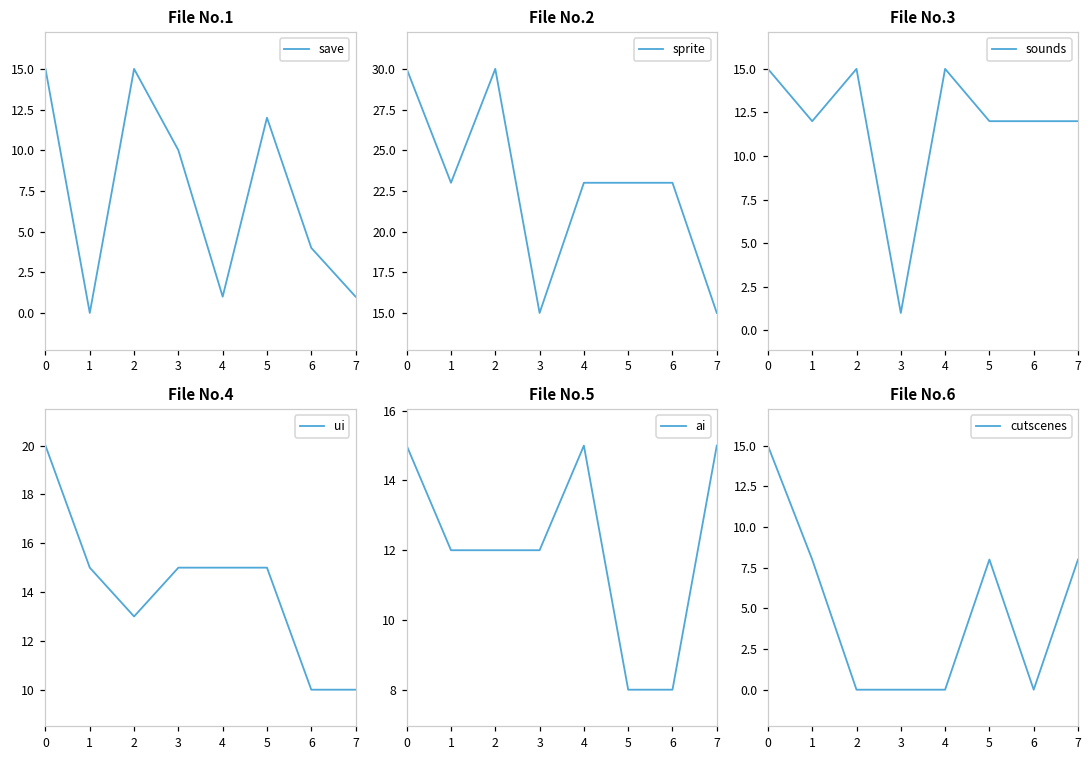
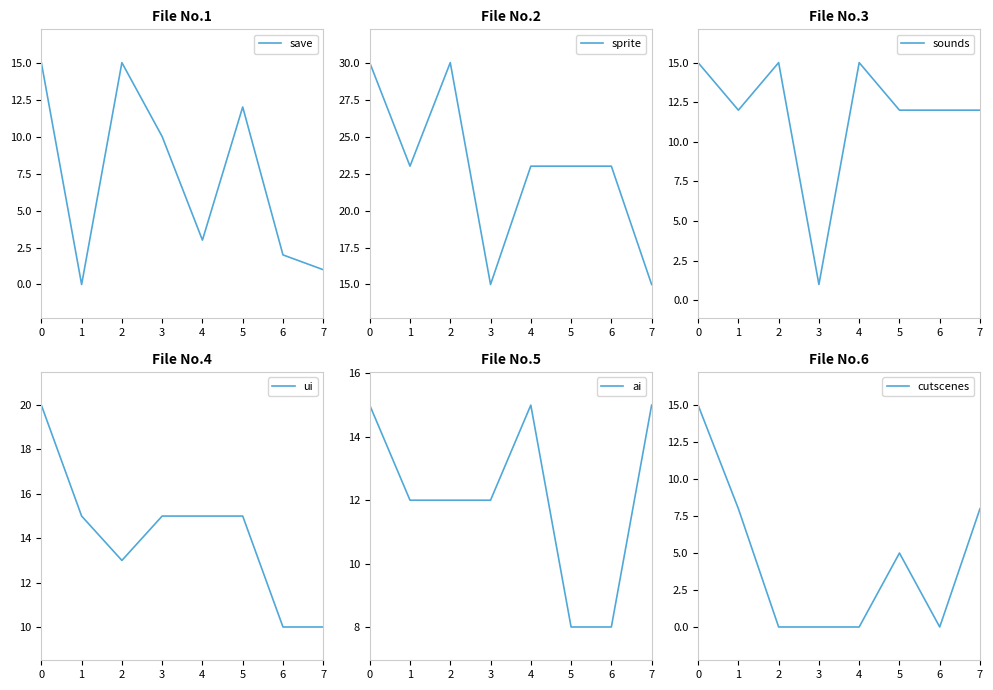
  {
    "File No.1": {
      "0": 15,
      "1": 0,
      "2": 15,
      "3": 10,
-     "4": 1,
+     "4": 3,
      "5": 12,
-     "6": 4,
+     "6": 2,
      "7": 1
    },
    "File No.2": {
      "0": 30.0,
      "1": 23.0,
      "2": 30.0,
      "3": 15.0,
      "4": 23.0,
      "5": 23.0,
      "6": 23.0,
      "7": 15.0
    },
    "File No.3": {
      "0": 15.0,
      "1": 12.0,
      "2": 15.0,
      "3": 1.0,
      "4": 15.0,
      "5": 12.0,
      "6": 12.0,
      "7": 12.0
    },
    "File No.4": {
      "0": 20.0,
      "1": 15.0,
      "2": 13.0,
      "3": 15.0,
      "4": 15.0,
      "5": 15.0,
      "6": 10.0,
      "7": 10.0
    },
    "File No.5": {
      "0": 15.0,
      "1": 12.0,
      "2": 12.0,
      "3": 12.0,
      "4": 15.0,
      "5": 8.0,
      "6": 8.0,
      "7": 15.0
    },
    "File No.6": {
      "0": 15,
      "1": 8,
      "2": 0,
      "3": 0,
      "4": 0,
-     "5": 8,
+     "5": 5,
      "6": 0,
      "7": 8
    }
  }
